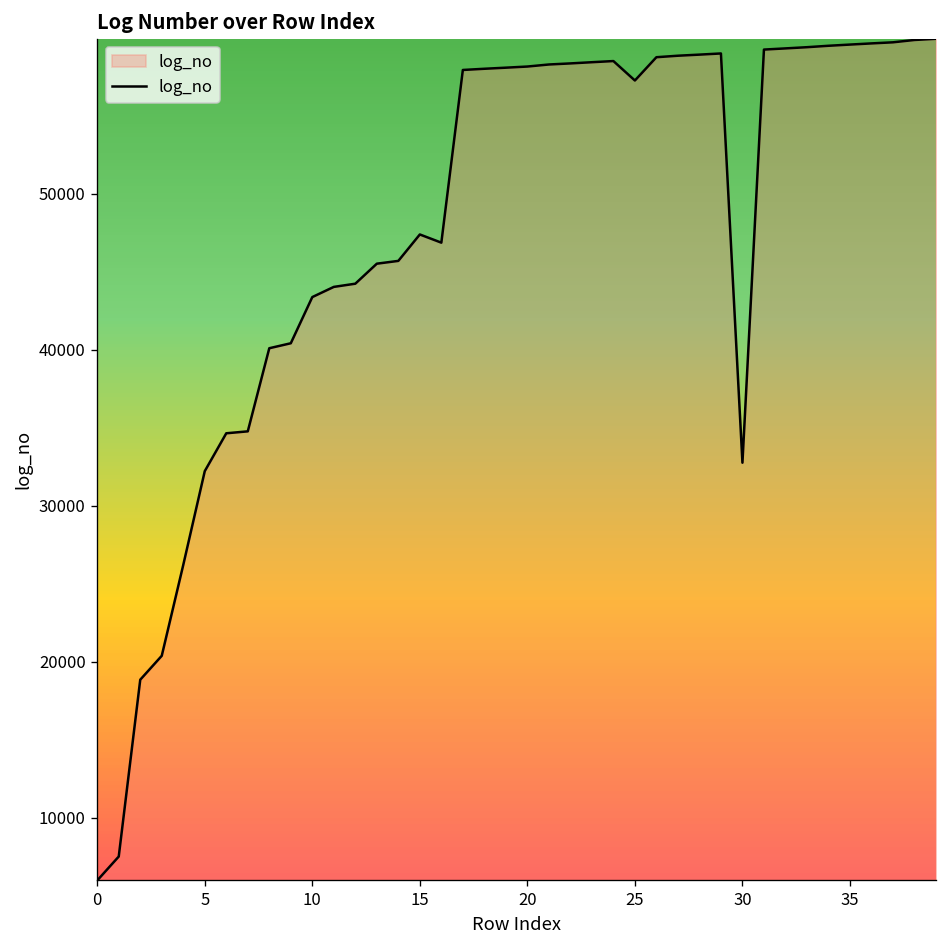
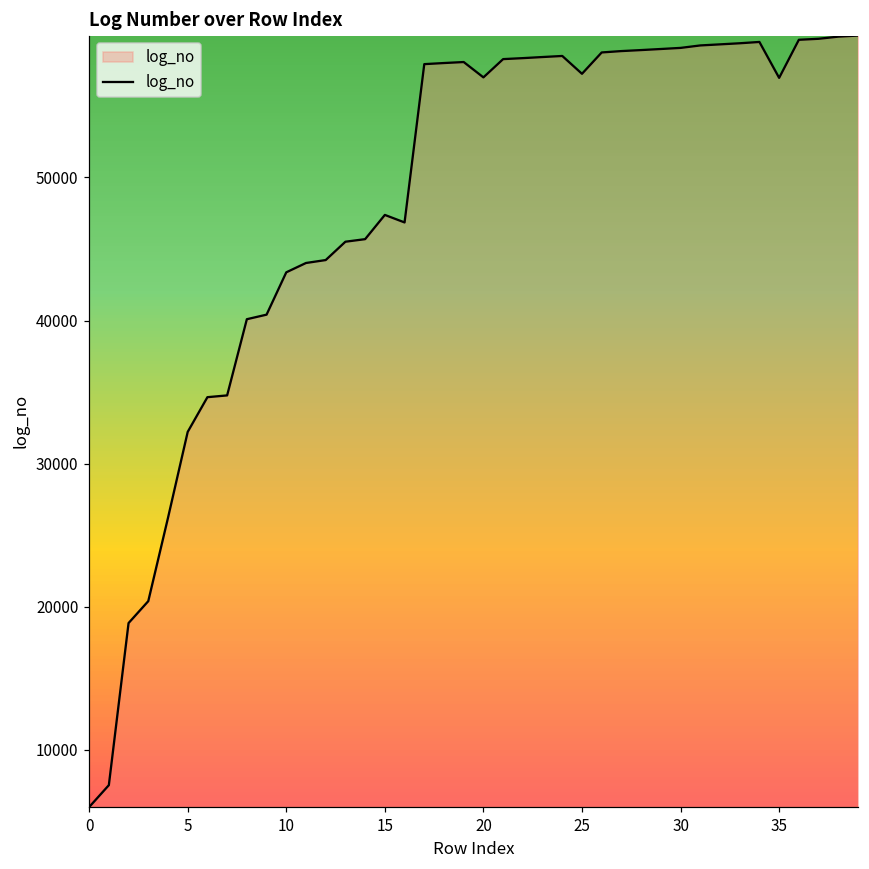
  {
    "0": 6000,
    "5": 32200,
    "10": 43400,
    "15": 47400,
-   "20": 58100,
+   "20": 57000,
    "25": 57200,
-   "30": 32800,
-   "35": 59500
+   "30": 59100,
+   "35": 57000
  }
